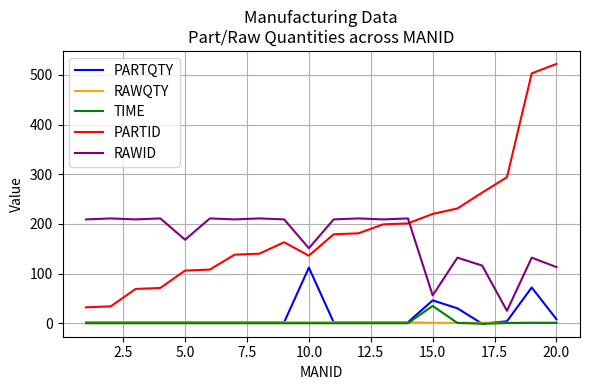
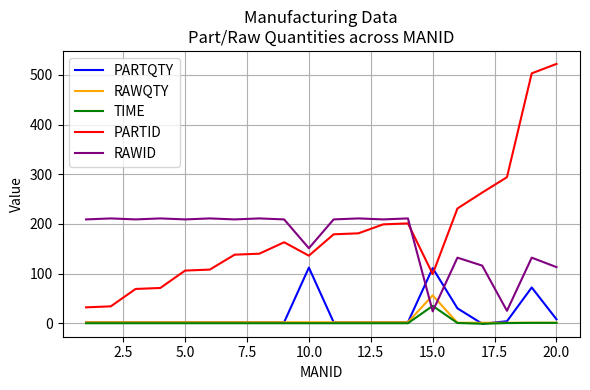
  {
    "PARTQTY": {
      "10.0": 110,
-     "15.0": 50,
+     "15.0": 110,
      "20.0": 10
    },
    "RAWQTY": {
-     "15.0": 0
+     "15.0": 60
    },
    "TIME": {
      "15.0": 30
    },
    "PARTID": {
      "5.0": 110,
      "10.0": 140,
-     "15.0": 220,
+     "15.0": 100,
      "20.0": 520
    },
    "RAWID": {
-     "5.0": 170,
+     "5.0": 210,
      "10.0": 150,
-     "15.0": 60,
+     "15.0": 20,
      "20.0": 110
    }
  }
